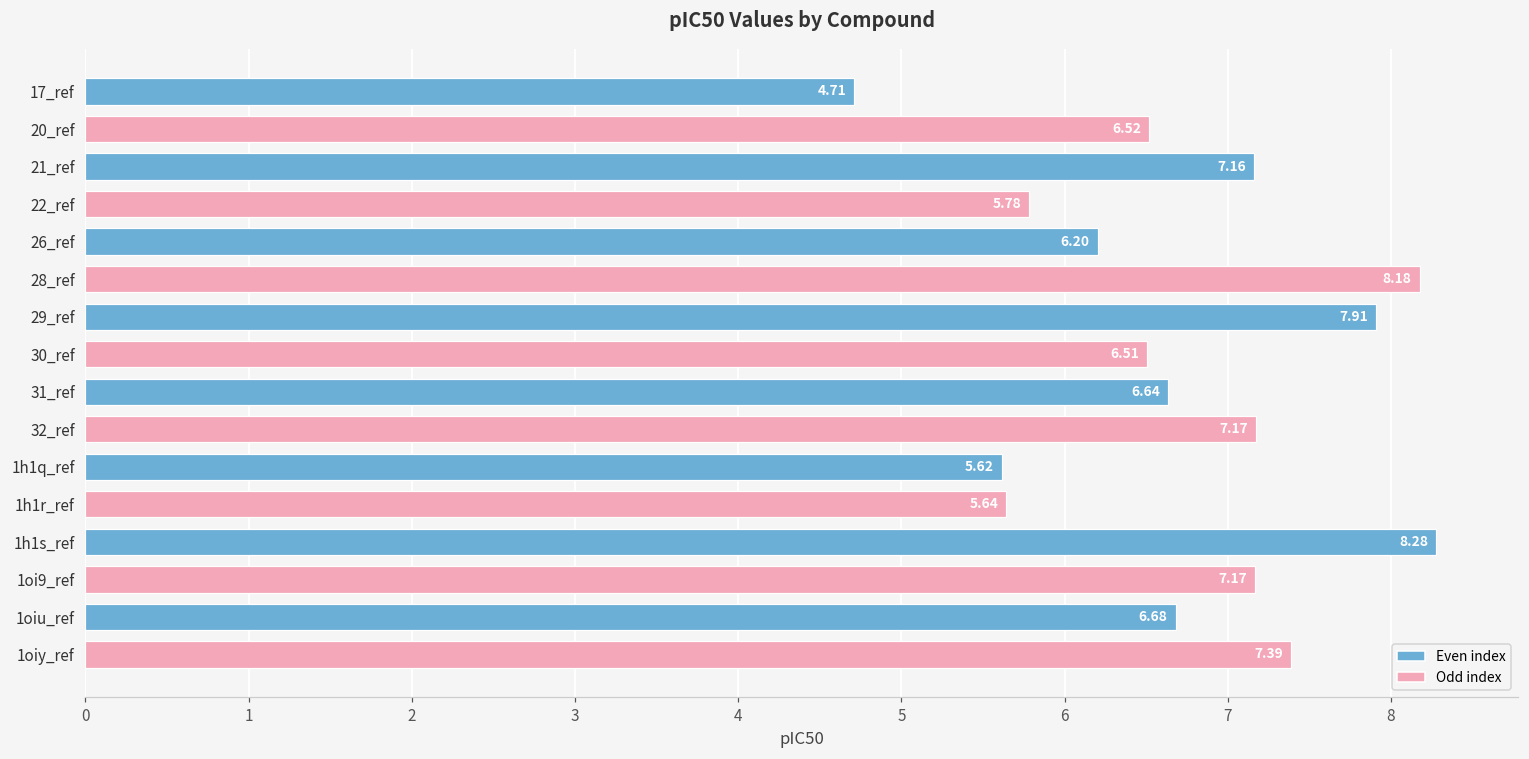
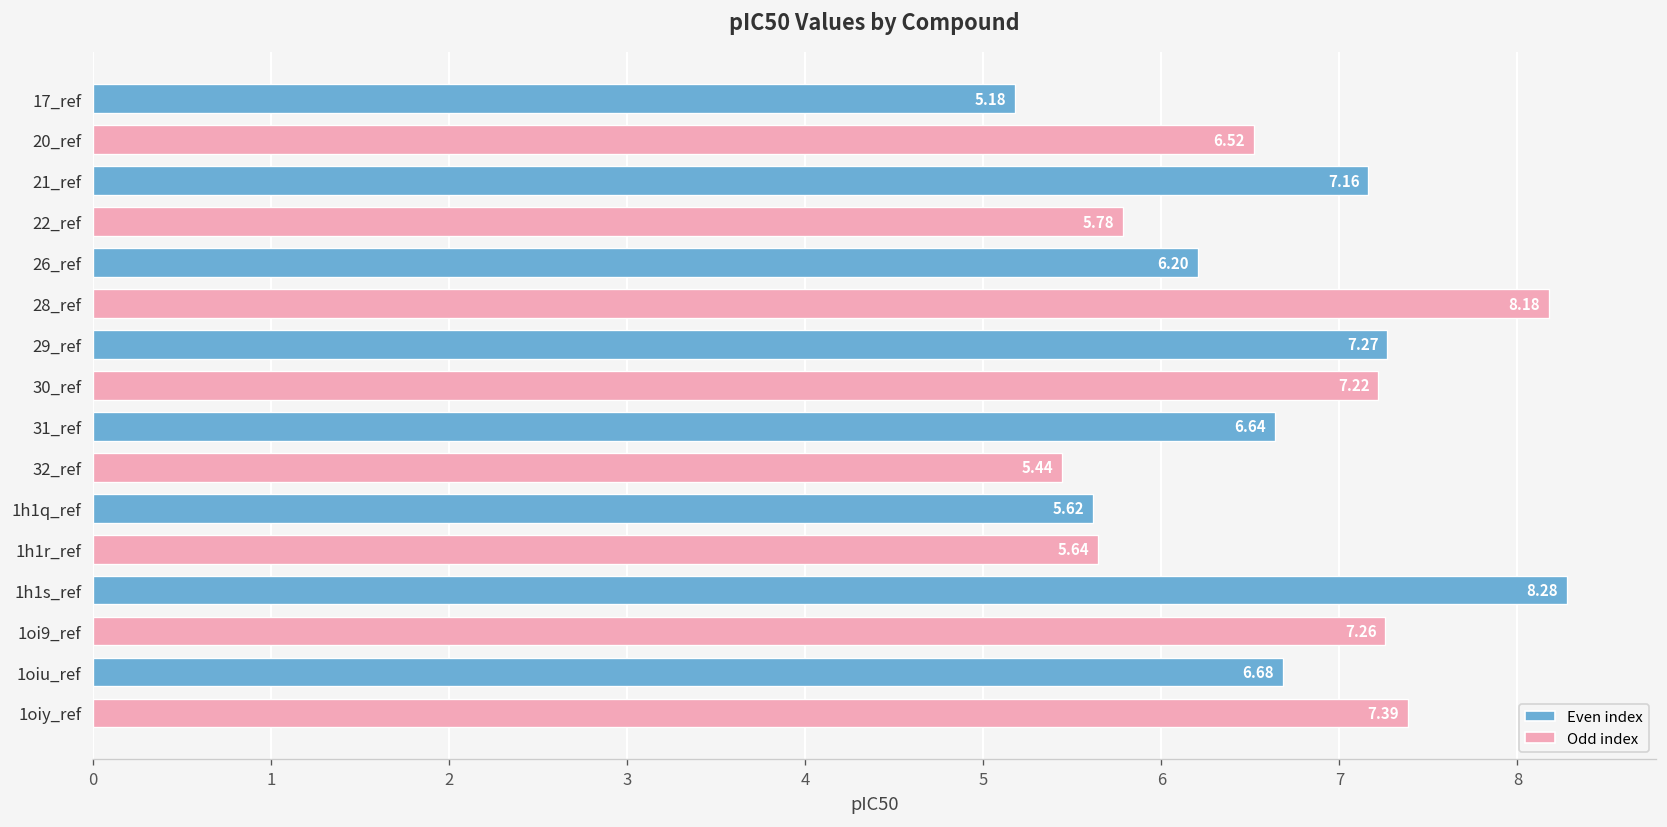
  {
-   "17_ref": 4.71,
+   "17_ref": 5.18,
    "20_ref": 6.52,
    "21_ref": 7.16,
    "22_ref": 5.78,
    "26_ref": 6.20,
    "28_ref": 8.18,
-   "29_ref": 7.91,
-   "30_ref": 6.51,
+   "29_ref": 7.27,
+   "30_ref": 7.22,
    "31_ref": 6.64,
-   "32_ref": 7.17,
+   "32_ref": 5.44,
    "1h1q_ref": 5.62,
    "1h1r_ref": 5.64,
    "1h1s_ref": 8.28,
-   "1oi9_ref": 7.17,
+   "1oi9_ref": 7.26,
    "1oiu_ref": 6.68,
    "1oiy_ref": 7.39
  }
